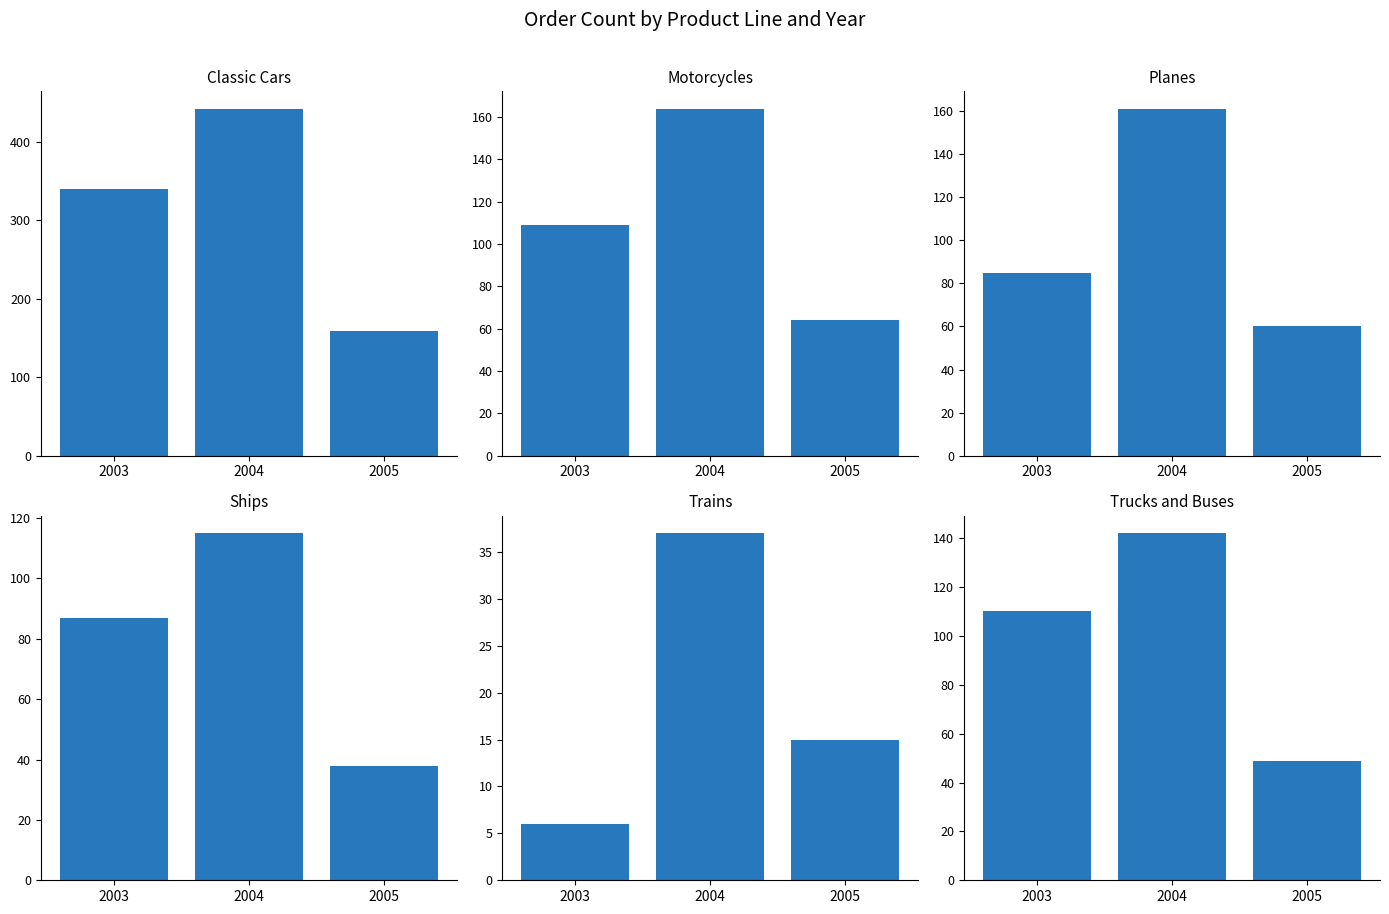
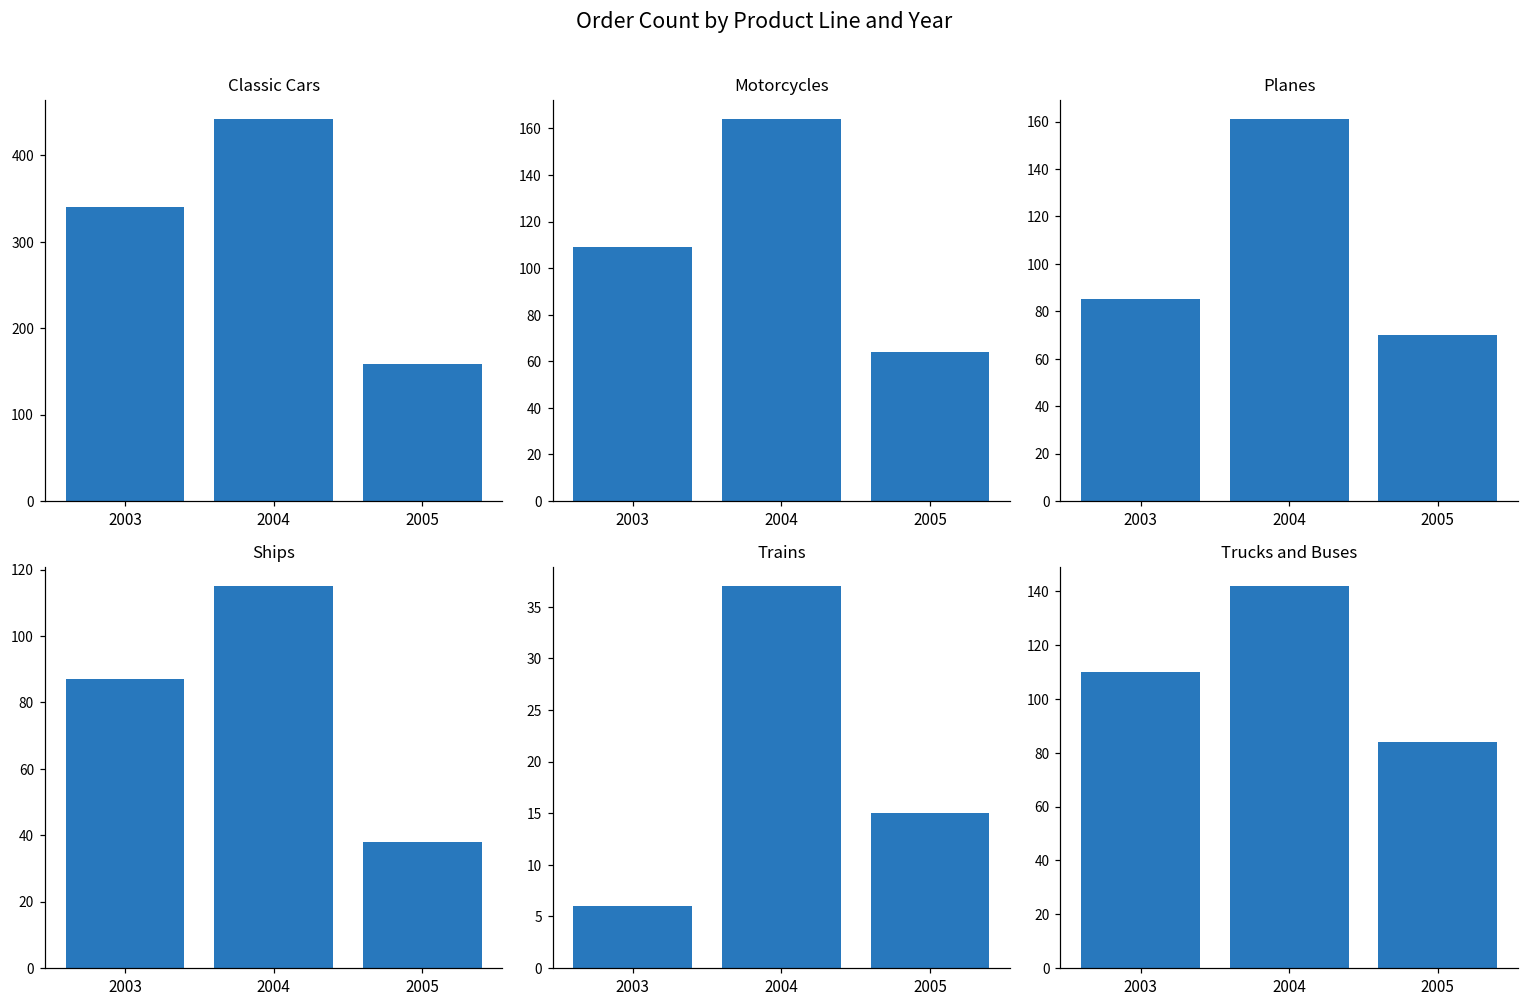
  {
    "Classic Cars": {
      "2003": 340,
      "2004": 440,
      "2005": 160
    },
    "Motorcycles": {
      "2003": 109,
      "2004": 164,
      "2005": 64
    },
    "Planes": {
      "2003": 85,
      "2004": 161,
-     "2005": 60
+     "2005": 70
    },
    "Ships": {
      "2003": 87,
      "2004": 115,
      "2005": 38
    },
    "Trains": {
      "2003": 6,
      "2004": 37,
      "2005": 15
    },
    "Trucks and Buses": {
      "2003": 110,
      "2004": 142,
-     "2005": 49
+     "2005": 84
    }
  }
